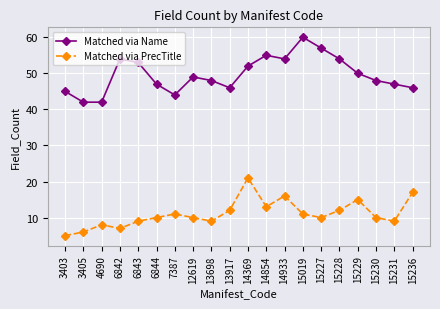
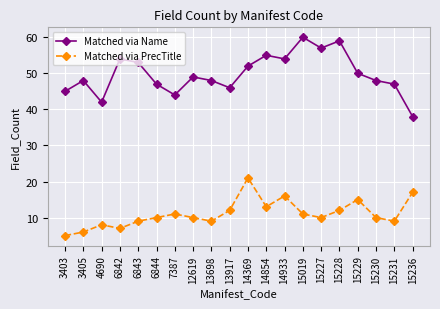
  {
    "Matched via Name": {
      "3403": 45,
-     "3405": 42,
+     "3405": 48,
      "4690": 42,
      "6844": 47,
      "7387": 44,
      "12619": 49,
      "13698": 48,
      "13917": 46,
      "14369": 52,
      "14854": 55,
      "14933": 54,
      "15019": 60,
      "15227": 57,
-     "15228": 54,
+     "15228": 59,
      "15229": 50,
      "15230": 48,
      "15231": 47,
-     "15236": 46
+     "15236": 38
    },
    "Matched via PrecTitle": {
      "3403": 5,
      "3405": 6,
      "4690": 8,
      "6842": 7,
      "6843": 9,
      "6844": 10,
      "7387": 11,
      "12619": 10,
      "13698": 9,
      "13917": 12,
      "14369": 21,
      "14854": 13,
      "14933": 16,
      "15019": 11,
      "15227": 10,
      "15228": 12,
      "15229": 15,
      "15230": 10,
      "15231": 9,
      "15236": 17
    }
  }
